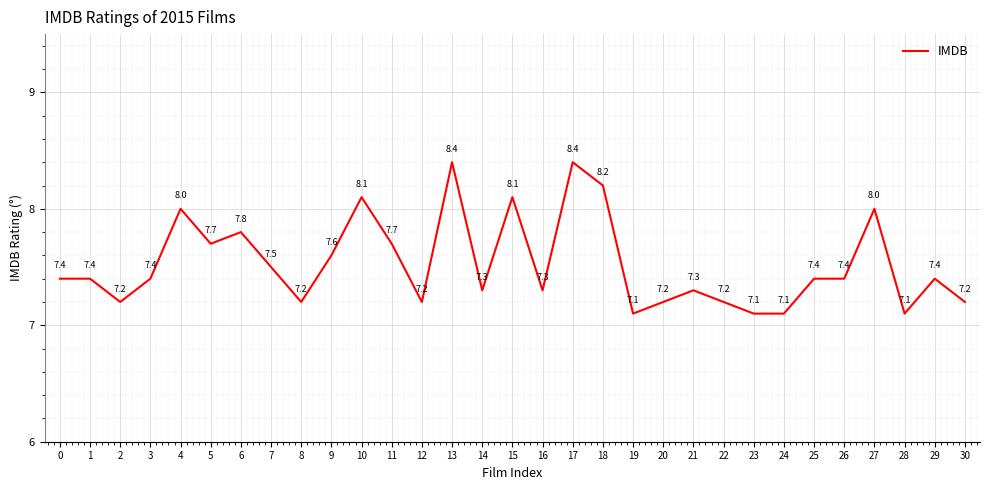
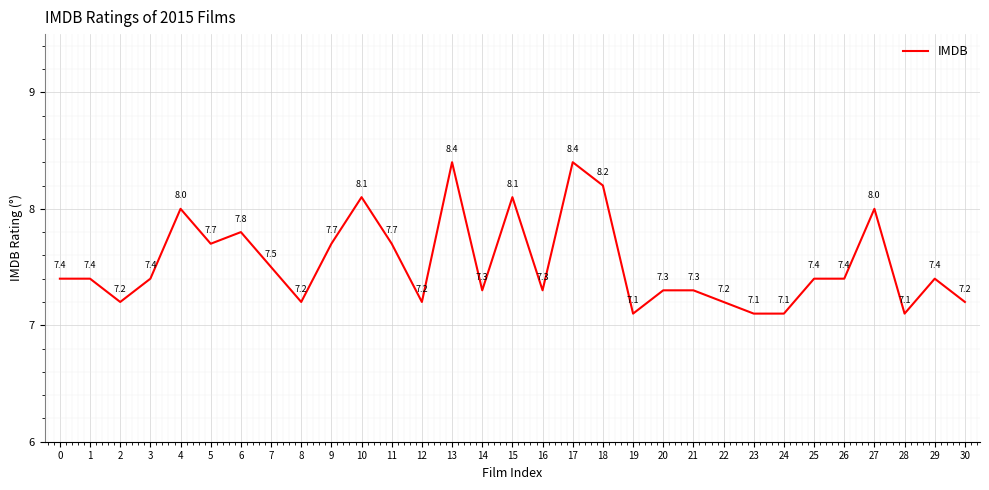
  {
    "0": 7.4,
    "1": 7.4,
    "2": 7.2,
    "3": 7.4,
    "4": 8.0,
    "5": 7.7,
    "6": 7.8,
    "7": 7.5,
    "8": 7.2,
-   "9": 7.6,
+   "9": 7.7,
    "10": 8.1,
    "11": 7.7,
    "12": 7.2,
    "13": 8.4,
    "14": 7.3,
    "15": 8.1,
    "16": 7.3,
    "17": 8.4,
    "18": 8.2,
    "19": 7.1,
-   "20": 7.2,
+   "20": 7.3,
    "21": 7.3,
    "22": 7.2,
    "23": 7.1,
    "24": 7.1,
    "25": 7.4,
    "26": 7.4,
    "27": 8.0,
    "28": 7.1,
    "29": 7.4,
    "30": 7.2
  }
